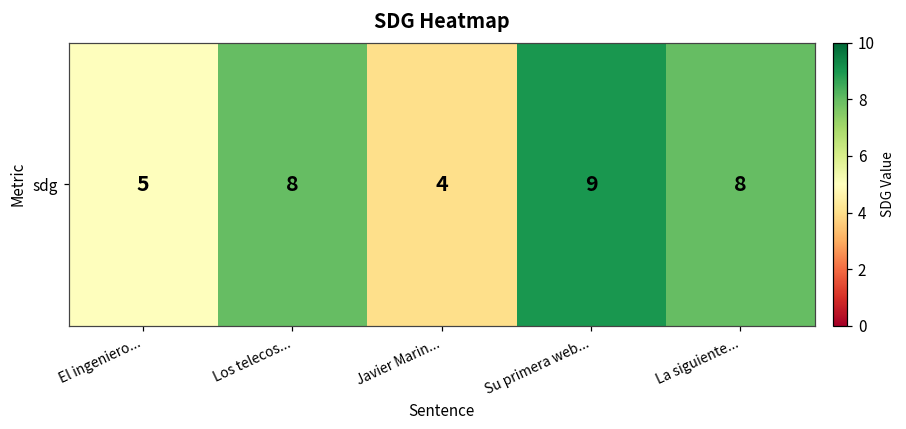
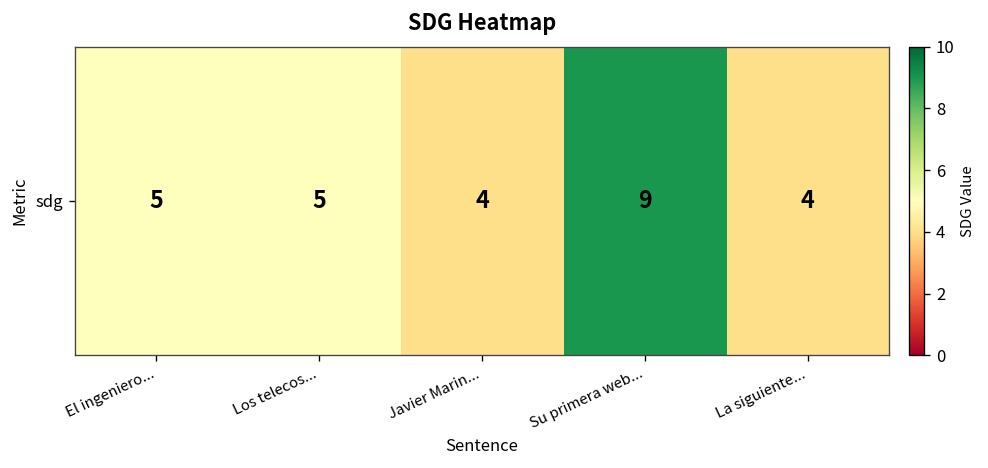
  {
    "sdg": {
      "El ingeniero...": 5,
-     "Los telecos...": 8,
+     "Los telecos...": 5,
      "Javier Marin...": 4,
      "Su primera web...": 9,
-     "La siguiente...": 8
+     "La siguiente...": 4
    }
  }
